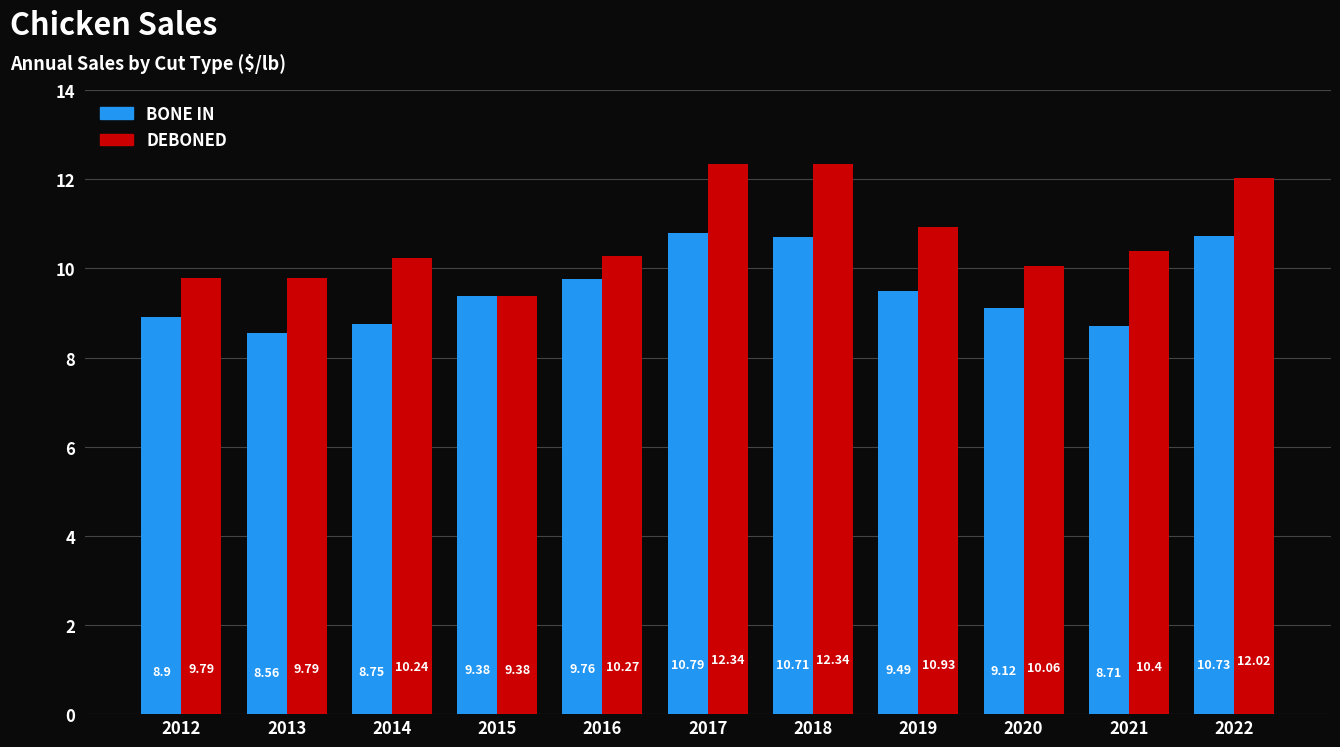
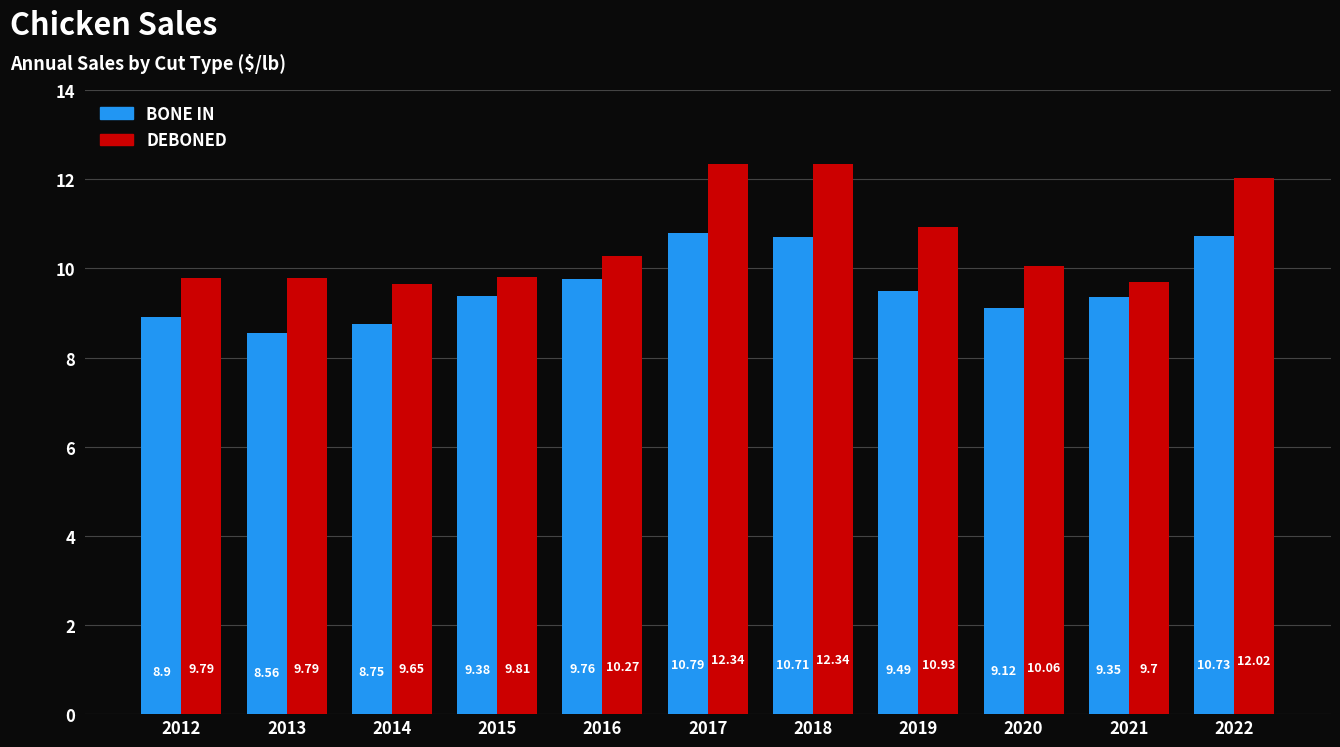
  {
    "BONE IN": {
      "2012": 8.9,
      "2013": 8.56,
      "2014": 8.75,
      "2015": 9.38,
      "2016": 9.76,
      "2017": 10.79,
      "2018": 10.71,
      "2019": 9.49,
      "2020": 9.12,
-     "2021": 8.71,
+     "2021": 9.35,
      "2022": 10.73
    },
    "DEBONED": {
      "2012": 9.79,
      "2013": 9.79,
-     "2014": 10.24,
-     "2015": 9.38,
+     "2014": 9.65,
+     "2015": 9.81,
      "2016": 10.27,
      "2017": 12.34,
      "2018": 12.34,
      "2019": 10.93,
      "2020": 10.06,
-     "2021": 10.4,
+     "2021": 9.7,
      "2022": 12.02
    }
  }
